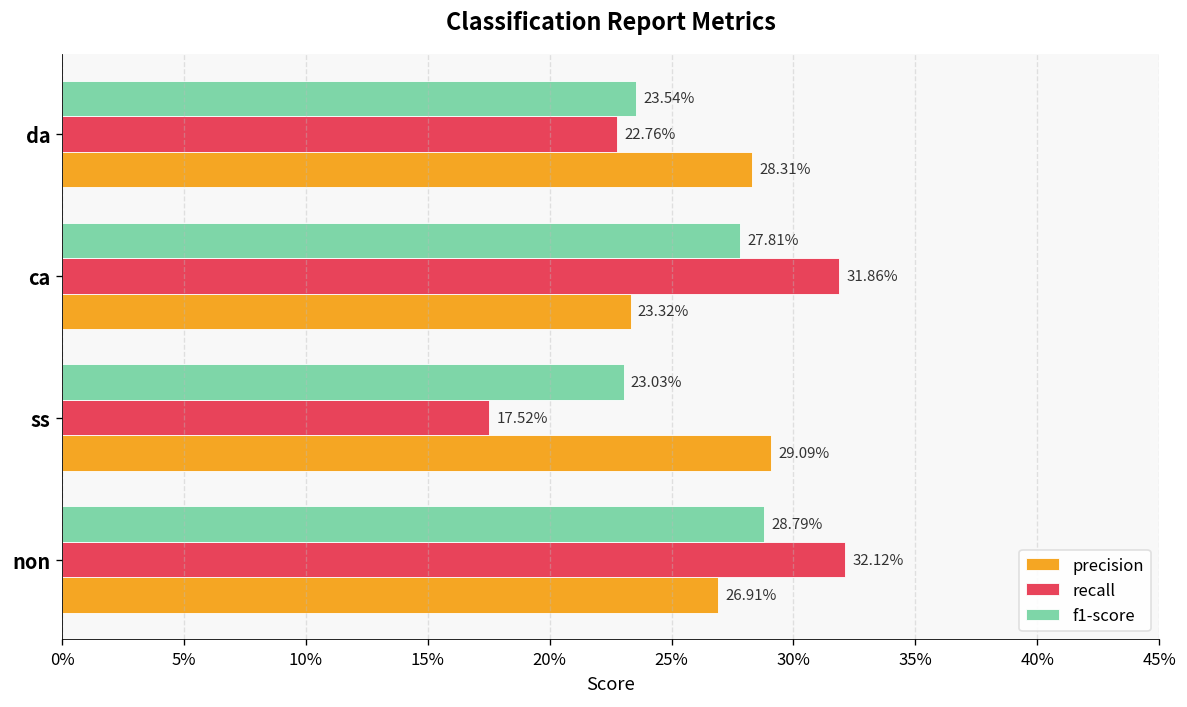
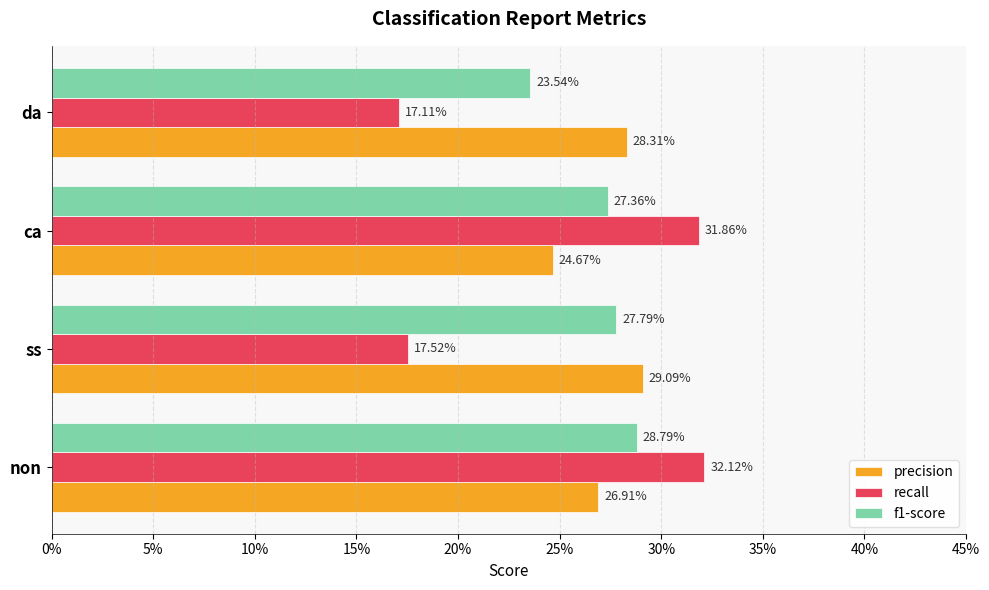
  {
    "precision": {
      "da": "28.31%",
-     "ca": "23.32%",
+     "ca": "24.67%",
      "ss": "29.09%",
      "non": "26.91%"
    },
    "recall": {
-     "da": "22.76%",
+     "da": "17.11%",
      "ca": "31.86%",
      "ss": "17.52%",
      "non": "32.12%"
    },
    "f1-score": {
      "da": "23.54%",
-     "ca": "27.81%",
-     "ss": "23.03%",
+     "ca": "27.36%",
+     "ss": "27.79%",
      "non": "28.79%"
    }
  }
